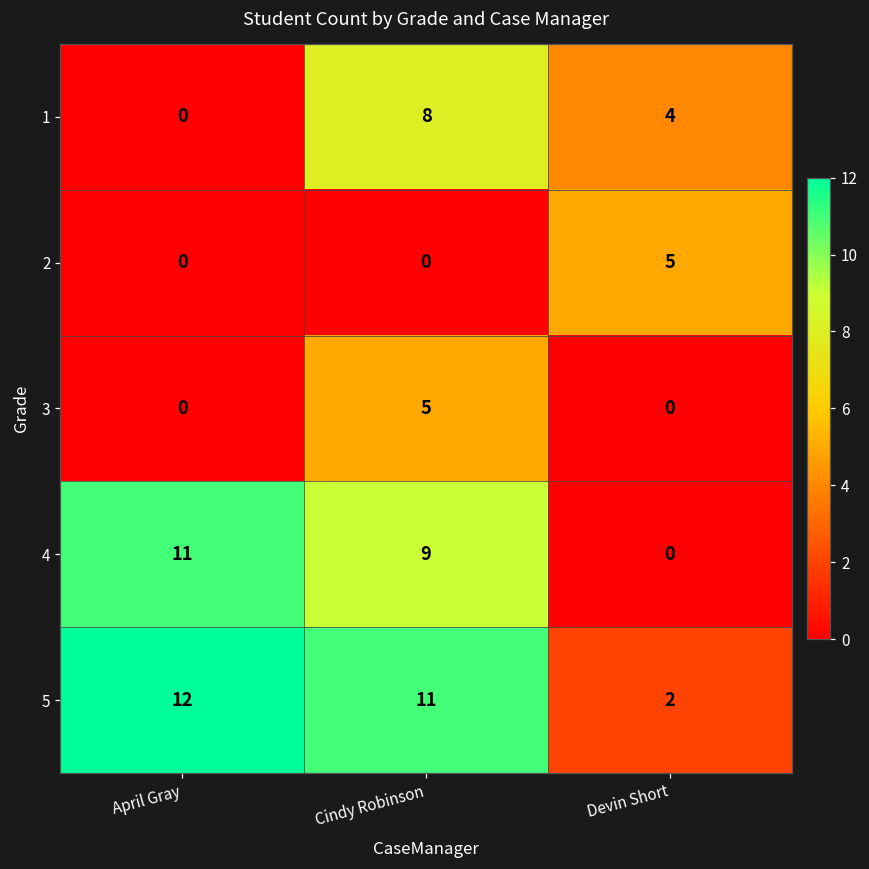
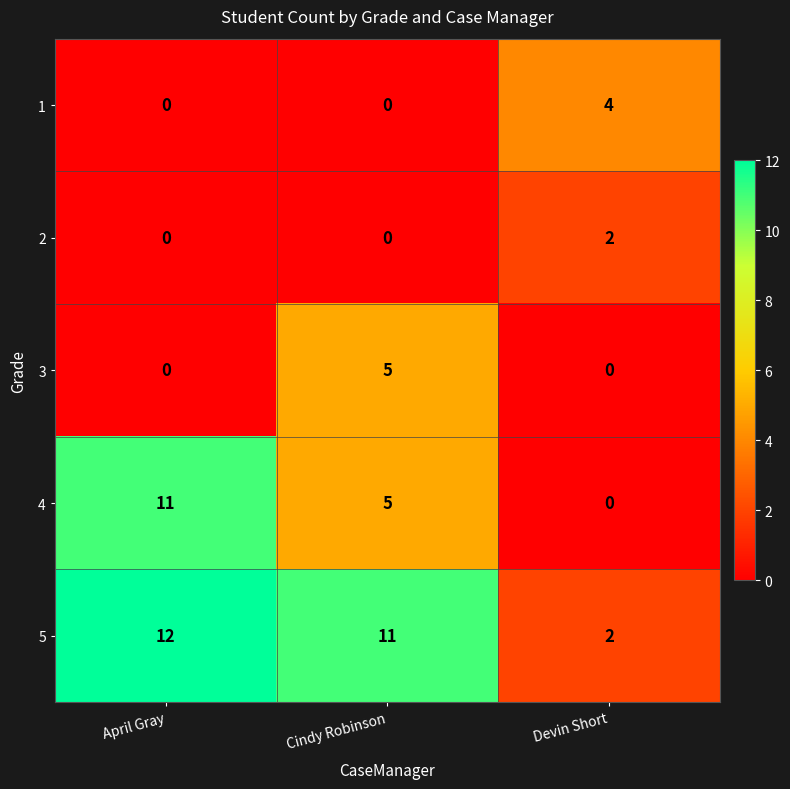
  {
    "1": {
      "April Gray": 0,
-     "Cindy Robinson": 8,
+     "Cindy Robinson": 0,
      "Devin Short": 4
    },
    "2": {
      "April Gray": 0,
      "Cindy Robinson": 0,
-     "Devin Short": 5
+     "Devin Short": 2
    },
    "3": {
      "April Gray": 0,
      "Cindy Robinson": 5,
      "Devin Short": 0
    },
    "4": {
      "April Gray": 11,
-     "Cindy Robinson": 9,
+     "Cindy Robinson": 5,
      "Devin Short": 0
    },
    "5": {
      "April Gray": 12,
      "Cindy Robinson": 11,
      "Devin Short": 2
    }
  }
